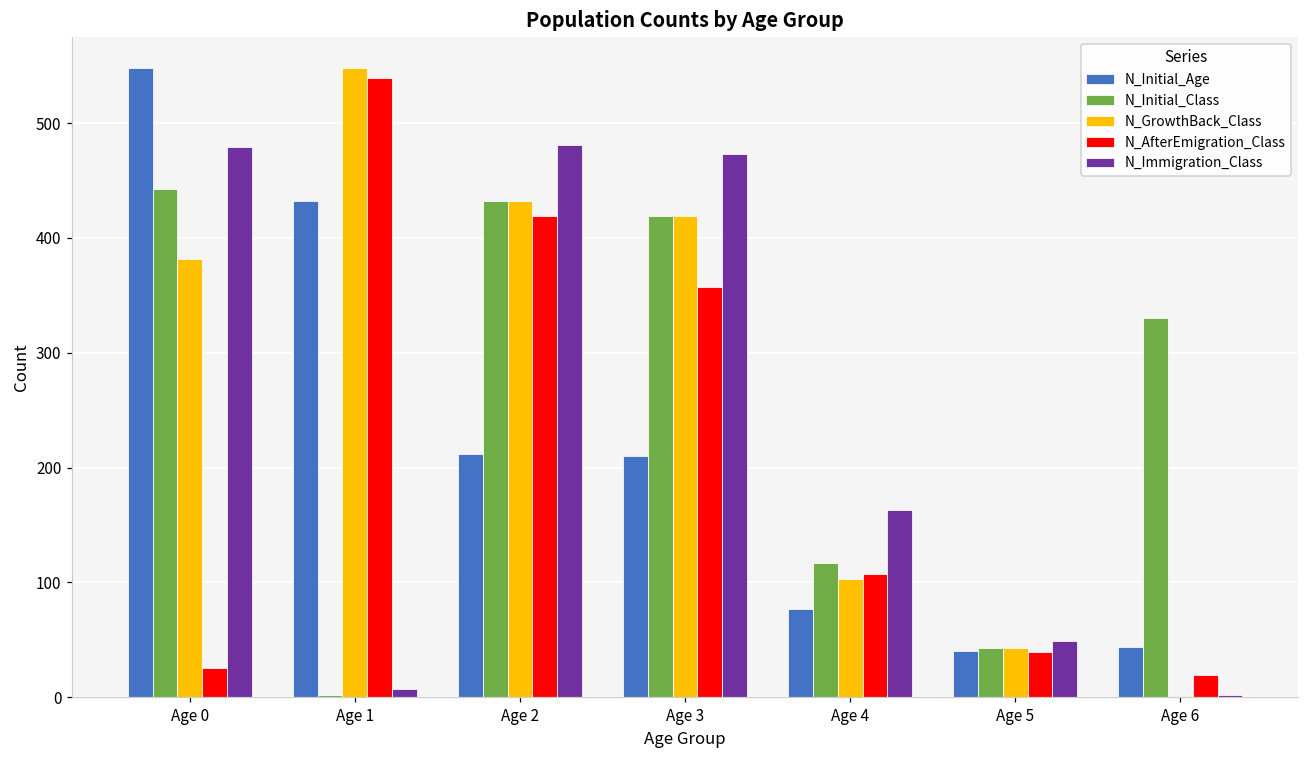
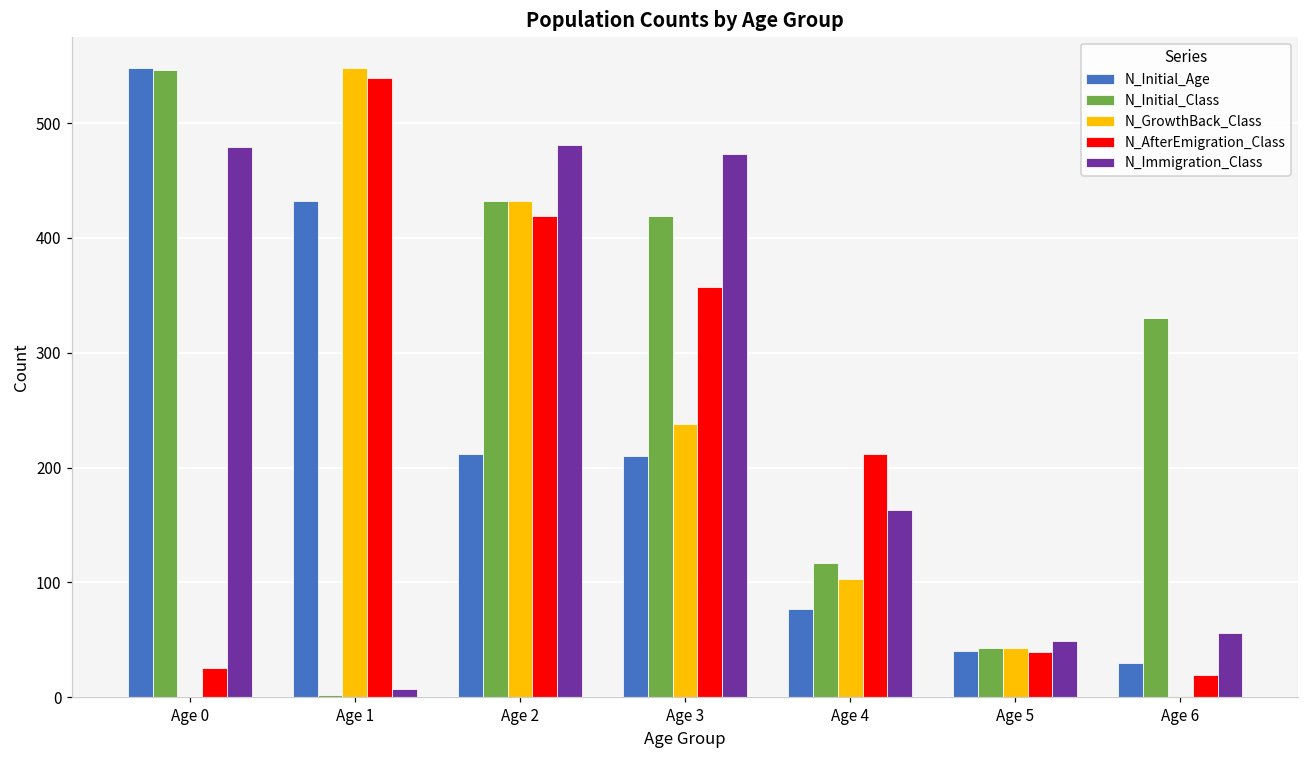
  {
    "N_Initial_Age": {
      "Age 0": 548,
      "Age 1": 432,
      "Age 2": 212,
      "Age 3": 210,
      "Age 4": 77,
      "Age 5": 40,
-     "Age 6": 44
+     "Age 6": 30
    },
    "N_Initial_Class": {
-     "Age 0": 443,
+     "Age 0": 546,
      "Age 2": 432,
      "Age 3": 419,
      "Age 4": 117,
      "Age 5": 43,
      "Age 6": 330
    },
    "N_GrowthBack_Class": {
-     "Age 0": 382,
+     "Age 0": 0,
      "Age 1": 548,
      "Age 2": 432,
-     "Age 3": 419,
+     "Age 3": 238,
      "Age 4": 103,
      "Age 5": 43
    },
    "N_AfterEmigration_Class": {
      "Age 0": 25,
      "Age 1": 539,
      "Age 2": 419,
      "Age 3": 357,
-     "Age 4": 107,
+     "Age 4": 212,
      "Age 5": 39,
      "Age 6": 19
    },
    "N_Immigration_Class": {
      "Age 0": 479,
      "Age 1": 7,
      "Age 2": 481,
      "Age 3": 473,
      "Age 4": 163,
      "Age 5": 49,
-     "Age 6": 2
+     "Age 6": 56
    }
  }
